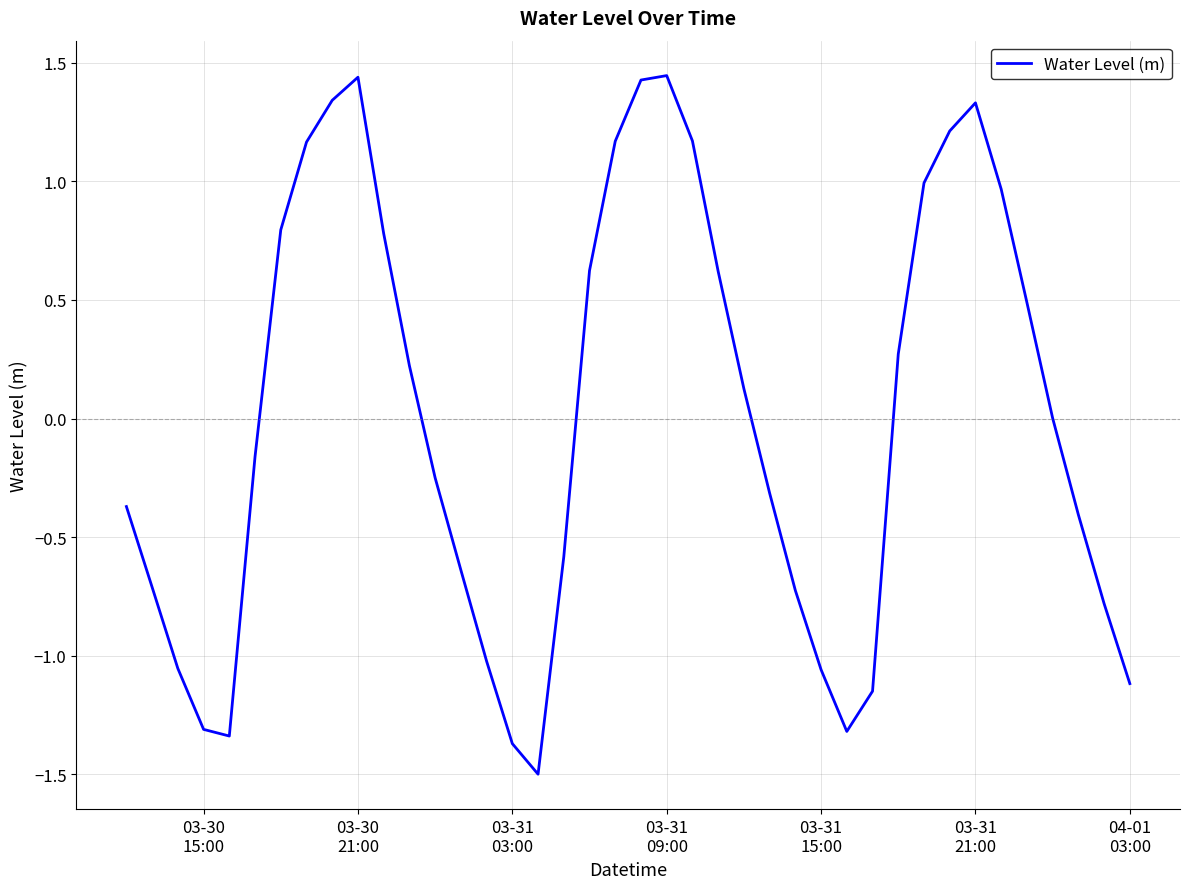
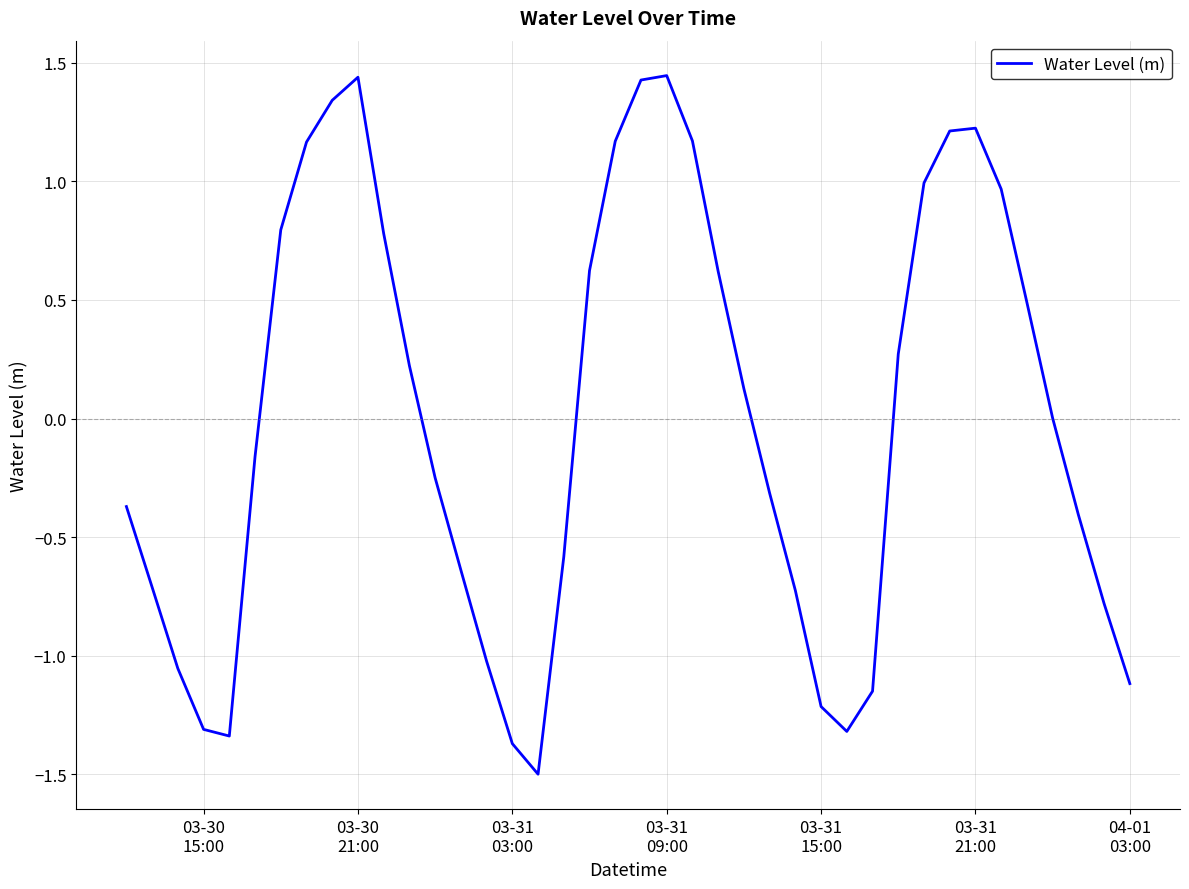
  {
    "03-30 15:00": -1.31,
    "03-30 21:00": 1.44,
    "03-31 03:00": -1.37,
    "03-31 09:00": 1.45,
-   "03-31 15:00": -1.06,
-   "03-31 21:00": 1.33,
+   "03-31 15:00": -1.21,
+   "03-31 21:00": 1.22,
    "04-01 03:00": -1.12
  }
